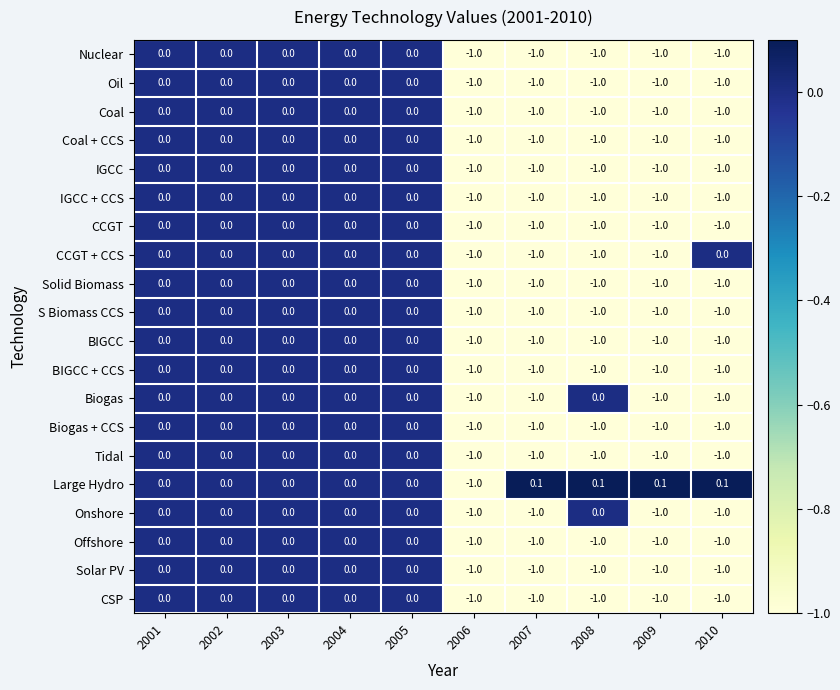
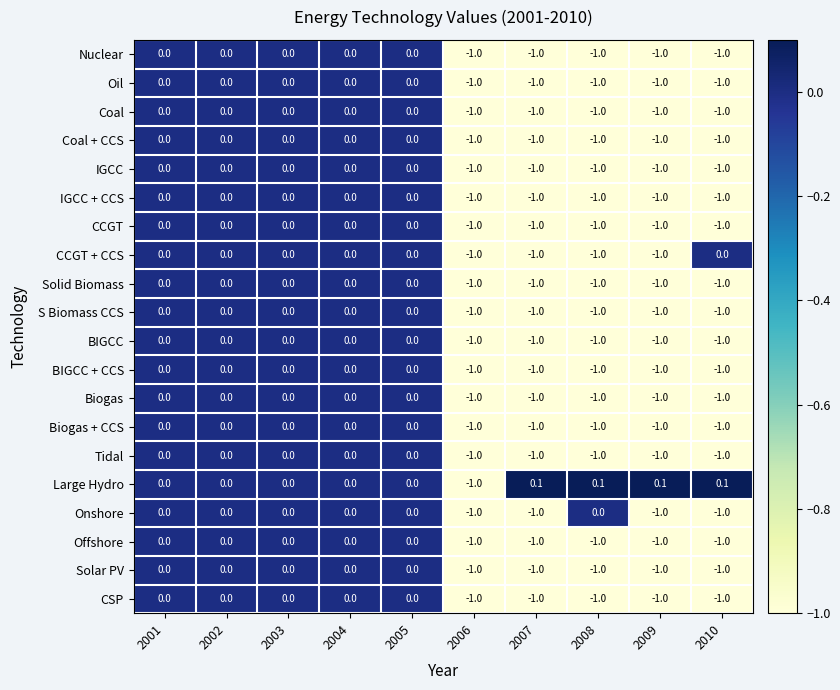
  {
    "Nuclear": {
      "2001": 0.0,
      "2002": 0.0,
      "2003": 0.0,
      "2004": 0.0,
      "2005": 0.0,
      "2006": -1.0,
      "2007": -1.0,
      "2008": -1.0,
      "2009": -1.0,
      "2010": -1.0
    },
    "Oil": {
      "2001": 0.0,
      "2002": 0.0,
      "2003": 0.0,
      "2004": 0.0,
      "2005": 0.0,
      "2006": -1.0,
      "2007": -1.0,
      "2008": -1.0,
      "2009": -1.0,
      "2010": -1.0
    },
    "Coal": {
      "2001": 0.0,
      "2002": 0.0,
      "2003": 0.0,
      "2004": 0.0,
      "2005": 0.0,
      "2006": -1.0,
      "2007": -1.0,
      "2008": -1.0,
      "2009": -1.0,
      "2010": -1.0
    },
    "Coal + CCS": {
      "2001": 0.0,
      "2002": 0.0,
      "2003": 0.0,
      "2004": 0.0,
      "2005": 0.0,
      "2006": -1.0,
      "2007": -1.0,
      "2008": -1.0,
      "2009": -1.0,
      "2010": -1.0
    },
    "IGCC": {
      "2001": 0.0,
      "2002": 0.0,
      "2003": 0.0,
      "2004": 0.0,
      "2005": 0.0,
      "2006": -1.0,
      "2007": -1.0,
      "2008": -1.0,
      "2009": -1.0,
      "2010": -1.0
    },
    "IGCC + CCS": {
      "2001": 0.0,
      "2002": 0.0,
      "2003": 0.0,
      "2004": 0.0,
      "2005": 0.0,
      "2006": -1.0,
      "2007": -1.0,
      "2008": -1.0,
      "2009": -1.0,
      "2010": -1.0
    },
    "CCGT": {
      "2001": 0.0,
      "2002": 0.0,
      "2003": 0.0,
      "2004": 0.0,
      "2005": 0.0,
      "2006": -1.0,
      "2007": -1.0,
      "2008": -1.0,
      "2009": -1.0,
      "2010": -1.0
    },
    "CCGT + CCS": {
      "2001": 0.0,
      "2002": 0.0,
      "2003": 0.0,
      "2004": 0.0,
      "2005": 0.0,
      "2006": -1.0,
      "2007": -1.0,
      "2008": -1.0,
      "2009": -1.0,
      "2010": 0.0
    },
    "Solid Biomass": {
      "2001": 0.0,
      "2002": 0.0,
      "2003": 0.0,
      "2004": 0.0,
      "2005": 0.0,
      "2006": -1.0,
      "2007": -1.0,
      "2008": -1.0,
      "2009": -1.0,
      "2010": -1.0
    },
    "S Biomass CCS": {
      "2001": 0.0,
      "2002": 0.0,
      "2003": 0.0,
      "2004": 0.0,
      "2005": 0.0,
      "2006": -1.0,
      "2007": -1.0,
      "2008": -1.0,
      "2009": -1.0,
      "2010": -1.0
    },
    "BIGCC": {
      "2001": 0.0,
      "2002": 0.0,
      "2003": 0.0,
      "2004": 0.0,
      "2005": 0.0,
      "2006": -1.0,
      "2007": -1.0,
      "2008": -1.0,
      "2009": -1.0,
      "2010": -1.0
    },
    "BIGCC + CCS": {
      "2001": 0.0,
      "2002": 0.0,
      "2003": 0.0,
      "2004": 0.0,
      "2005": 0.0,
      "2006": -1.0,
      "2007": -1.0,
      "2008": -1.0,
      "2009": -1.0,
      "2010": -1.0
    },
    "Biogas": {
      "2001": 0.0,
      "2002": 0.0,
      "2003": 0.0,
      "2004": 0.0,
      "2005": 0.0,
      "2006": -1.0,
      "2007": -1.0,
-     "2008": 0.0,
+     "2008": -1.0,
      "2009": -1.0,
      "2010": -1.0
    },
    "Biogas + CCS": {
      "2001": 0.0,
      "2002": 0.0,
      "2003": 0.0,
      "2004": 0.0,
      "2005": 0.0,
      "2006": -1.0,
      "2007": -1.0,
      "2008": -1.0,
      "2009": -1.0,
      "2010": -1.0
    },
    "Tidal": {
      "2001": 0.0,
      "2002": 0.0,
      "2003": 0.0,
      "2004": 0.0,
      "2005": 0.0,
      "2006": -1.0,
      "2007": -1.0,
      "2008": -1.0,
      "2009": -1.0,
      "2010": -1.0
    },
    "Large Hydro": {
      "2001": 0.0,
      "2002": 0.0,
      "2003": 0.0,
      "2004": 0.0,
      "2005": 0.0,
      "2006": -1.0,
      "2007": 0.1,
      "2008": 0.1,
      "2009": 0.1,
      "2010": 0.1
    },
    "Onshore": {
      "2001": 0.0,
      "2002": 0.0,
      "2003": 0.0,
      "2004": 0.0,
      "2005": 0.0,
      "2006": -1.0,
      "2007": -1.0,
      "2008": 0.0,
      "2009": -1.0,
      "2010": -1.0
    },
    "Offshore": {
      "2001": 0.0,
      "2002": 0.0,
      "2003": 0.0,
      "2004": 0.0,
      "2005": 0.0,
      "2006": -1.0,
      "2007": -1.0,
      "2008": -1.0,
      "2009": -1.0,
      "2010": -1.0
    },
    "Solar PV": {
      "2001": 0.0,
      "2002": 0.0,
      "2003": 0.0,
      "2004": 0.0,
      "2005": 0.0,
      "2006": -1.0,
      "2007": -1.0,
      "2008": -1.0,
      "2009": -1.0,
      "2010": -1.0
    },
    "CSP": {
      "2001": 0.0,
      "2002": 0.0,
      "2003": 0.0,
      "2004": 0.0,
      "2005": 0.0,
      "2006": -1.0,
      "2007": -1.0,
      "2008": -1.0,
      "2009": -1.0,
      "2010": -1.0
    }
  }
